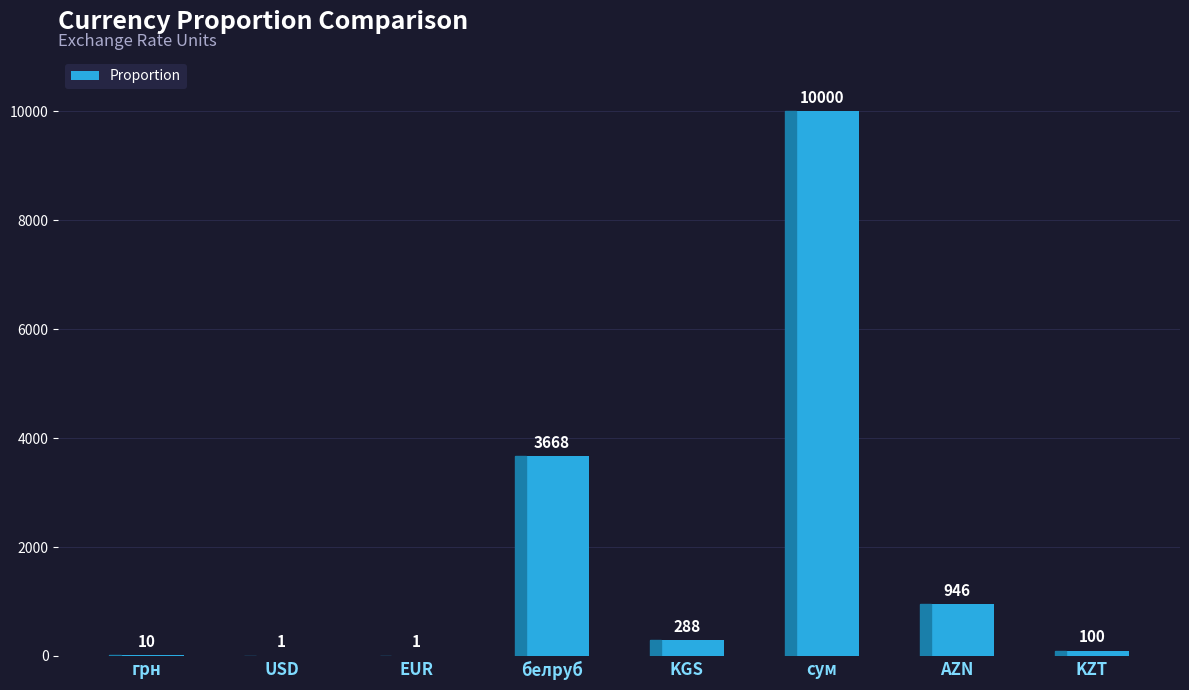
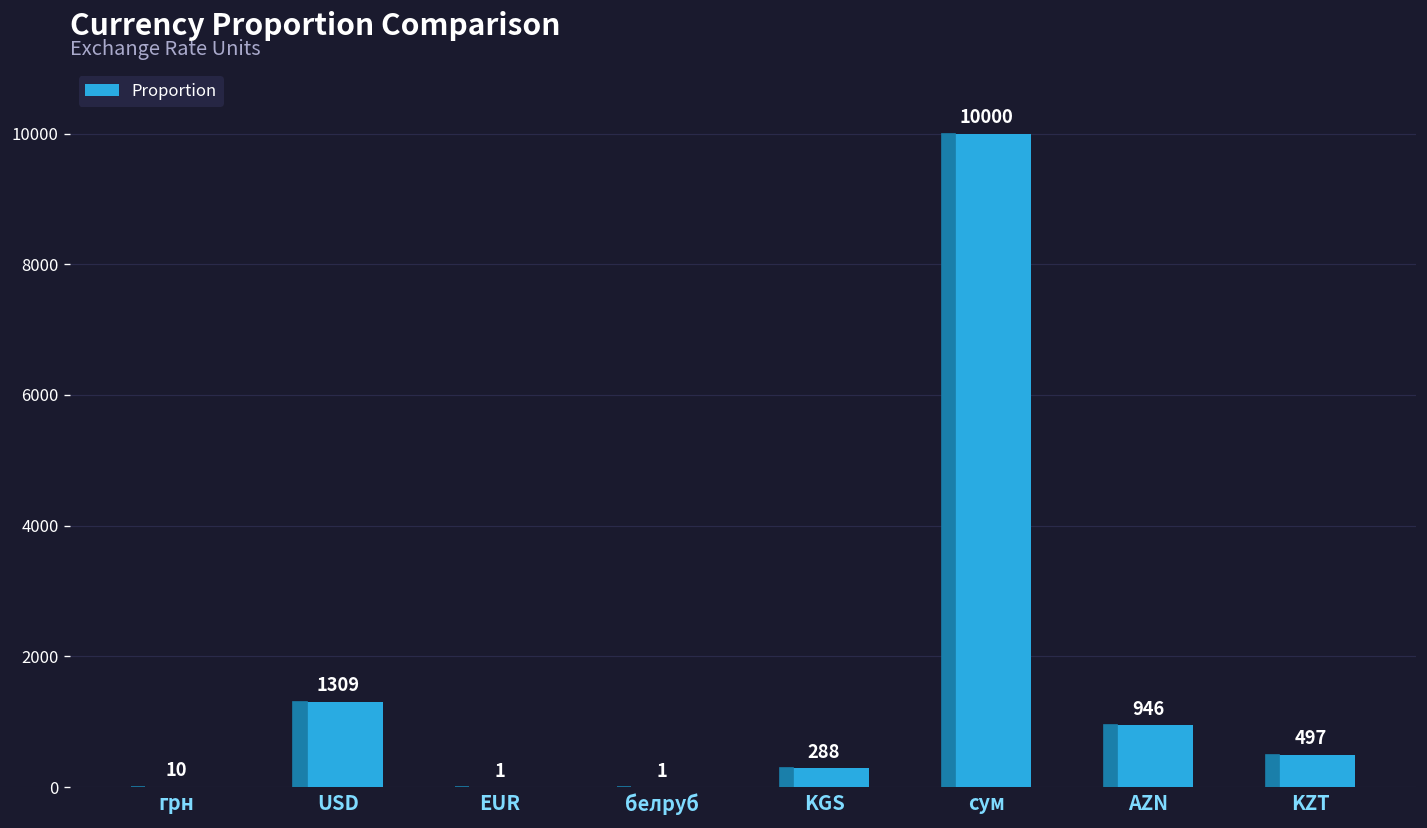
  {
    "грн": 10,
-   "USD": 1,
+   "USD": 1309,
    "EUR": 1,
-   "белруб": 3668,
+   "белруб": 1,
    "KGS": 288,
    "сум": 10000,
    "AZN": 946,
-   "KZT": 100
+   "KZT": 497
  }
